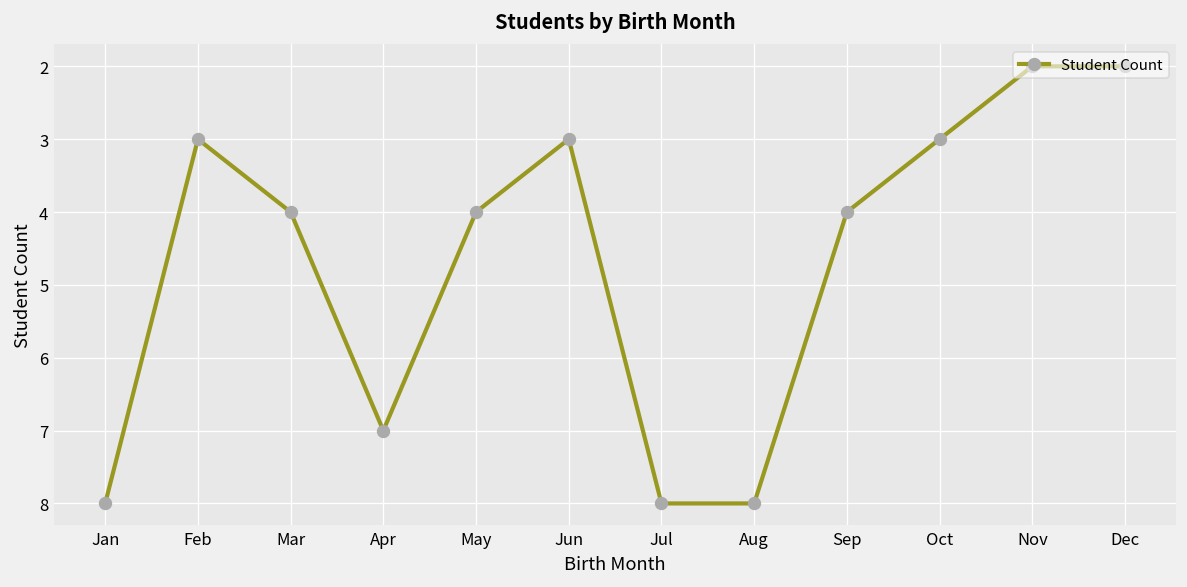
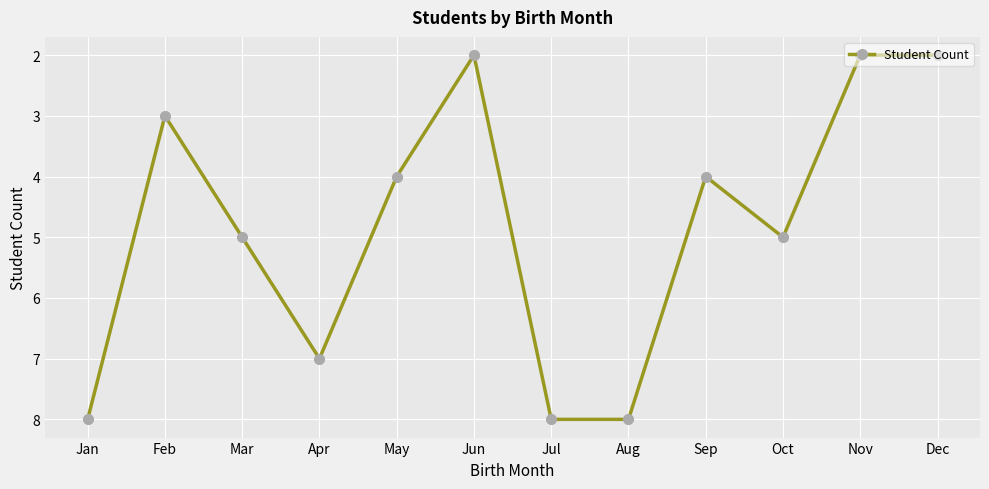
  {
    "Jan": 8,
    "Feb": 3,
-   "Mar": 4,
+   "Mar": 5,
    "Apr": 7,
    "May": 4,
-   "Jun": 3,
+   "Jun": 2,
    "Jul": 8,
    "Aug": 8,
    "Sep": 4,
-   "Oct": 3
+   "Oct": 5
  }
